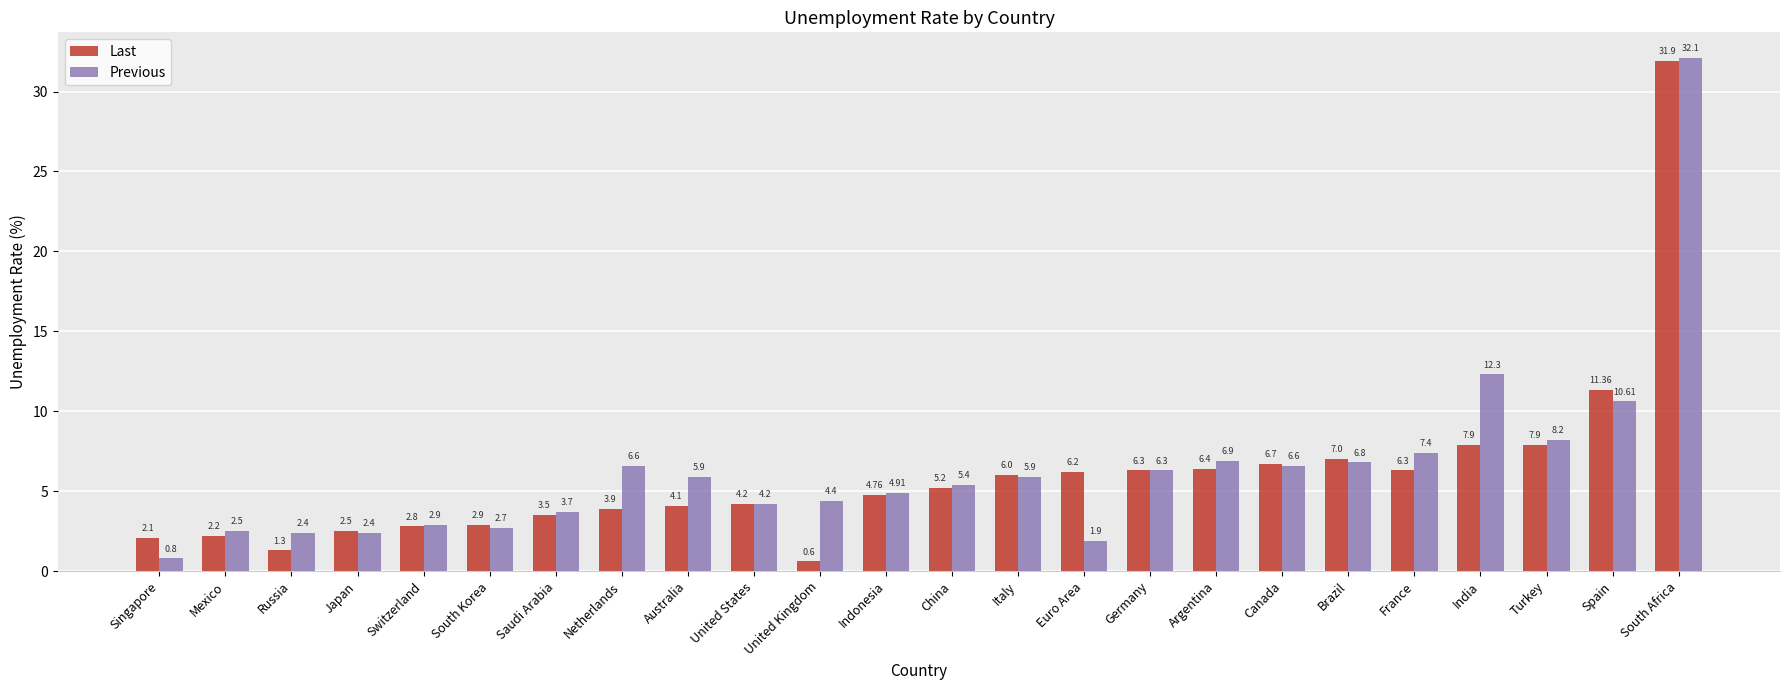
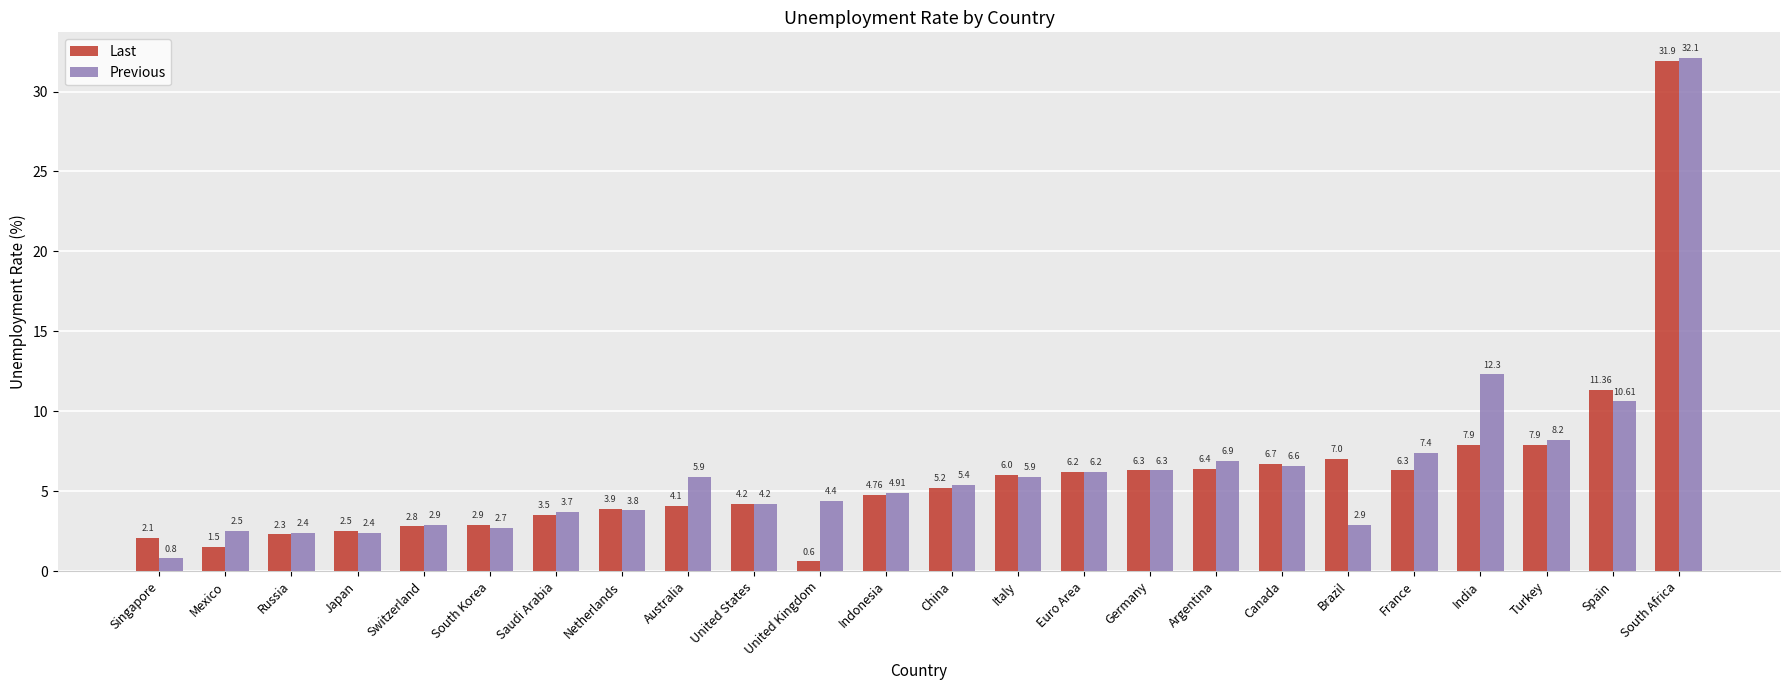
  {
    "Last": {
      "Singapore": 2.1,
-     "Mexico": 2.2,
-     "Russia": 1.3,
+     "Mexico": 1.5,
+     "Russia": 2.3,
      "Japan": 2.5,
      "Switzerland": 2.8,
      "South Korea": 2.9,
      "Saudi Arabia": 3.5,
      "Netherlands": 3.9,
      "Australia": 4.1,
      "United States": 4.2,
      "United Kingdom": 0.6,
      "Indonesia": 4.76,
      "China": 5.2,
      "Italy": 6.0,
      "Euro Area": 6.2,
      "Germany": 6.3,
      "Argentina": 6.4,
      "Canada": 6.7,
      "Brazil": 7.0,
      "France": 6.3,
      "India": 7.9,
      "Turkey": 7.9,
      "Spain": 11.36,
      "South Africa": 31.9
    },
    "Previous": {
      "Singapore": 0.8,
      "Mexico": 2.5,
      "Russia": 2.4,
      "Japan": 2.4,
      "Switzerland": 2.9,
      "South Korea": 2.7,
      "Saudi Arabia": 3.7,
-     "Netherlands": 6.6,
+     "Netherlands": 3.8,
      "Australia": 5.9,
      "United States": 4.2,
      "United Kingdom": 4.4,
      "Indonesia": 4.91,
      "China": 5.4,
      "Italy": 5.9,
-     "Euro Area": 1.9,
+     "Euro Area": 6.2,
      "Germany": 6.3,
      "Argentina": 6.9,
      "Canada": 6.6,
-     "Brazil": 6.8,
+     "Brazil": 2.9,
      "France": 7.4,
      "India": 12.3,
      "Turkey": 8.2,
      "Spain": 10.61,
      "South Africa": 32.1
    }
  }
